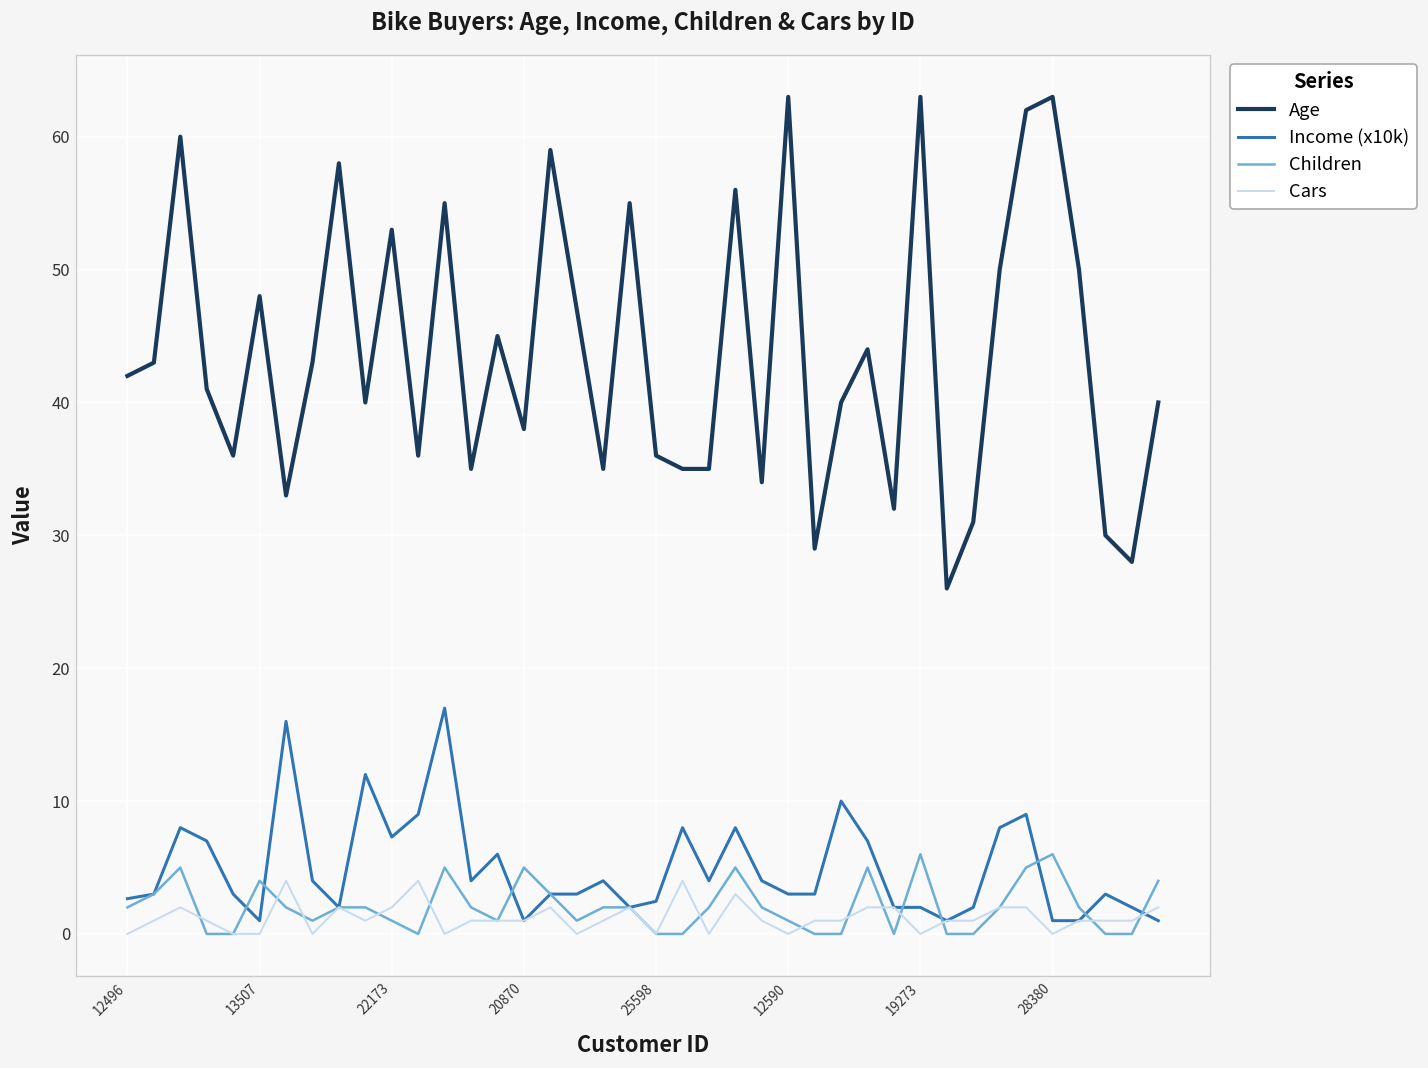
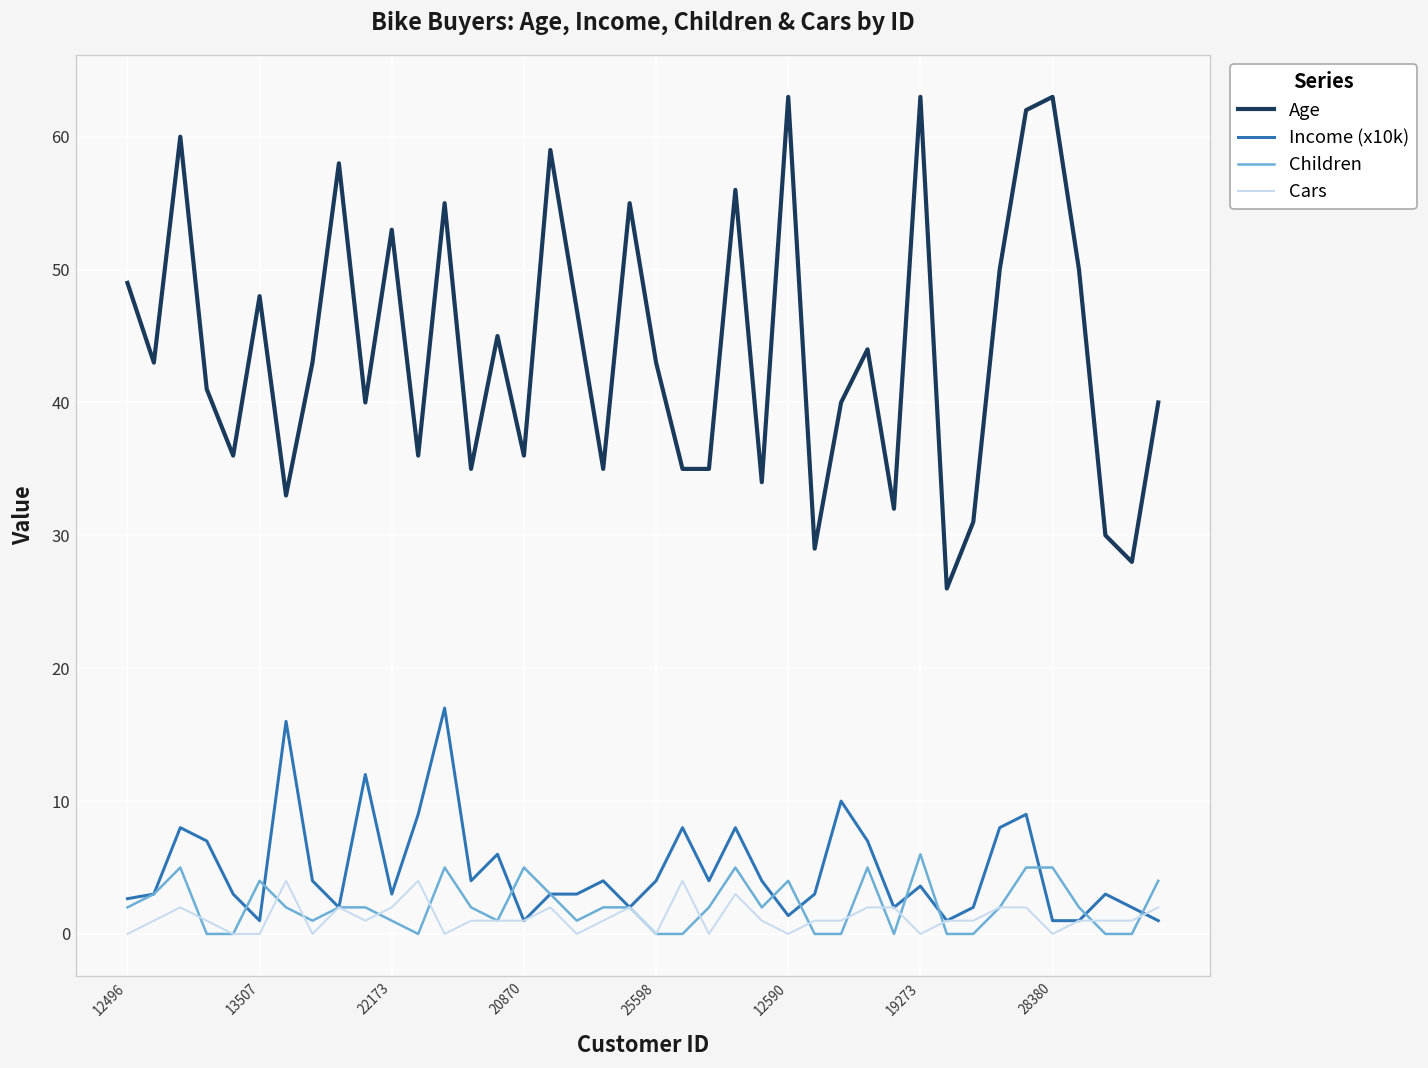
  {
    "Age": {
-     "12496": 42,
+     "12496": 49,
      "13507": 48,
      "22173": 53,
-     "20870": 38,
-     "25598": 36,
+     "20870": 36,
+     "25598": 43,
      "12590": 63,
      "19273": 63,
      "28380": 63
    },
    "Income (x10k)": {
      "12496": 2.7,
      "13507": 1.0,
-     "22173": 7.3,
-     "25598": 2.5,
-     "12590": 3.0,
-     "19273": 2.0,
+     "22173": 3.0,
+     "25598": 4.0,
+     "12590": 1.4,
+     "19273": 3.6,
      "28380": 1.0
    },
    "Children": {
      "12496": 2,
      "13507": 4,
      "22173": 1,
      "20870": 5,
-     "12590": 1,
+     "12590": 4,
      "19273": 6,
-     "28380": 6
+     "28380": 5
    },
    "Cars": {
      "12496": 0.0,
      "13507": 0.0,
      "22173": 2.0,
      "12590": 0.0,
      "19273": 0.0,
      "28380": 0.0
    }
  }
